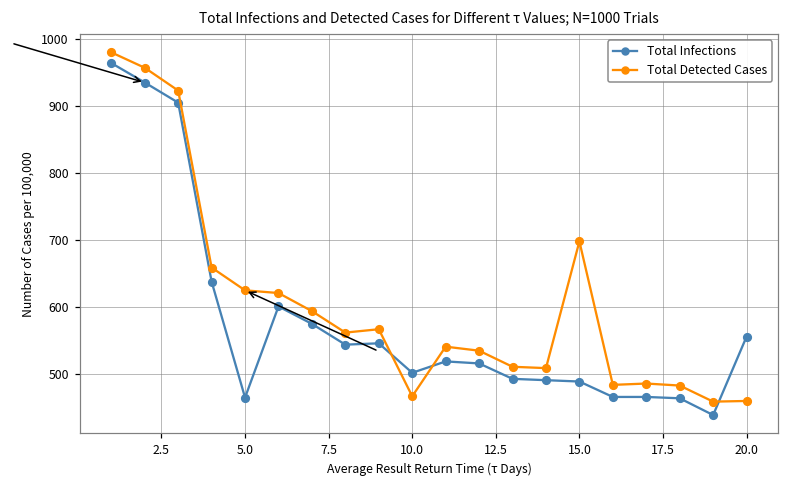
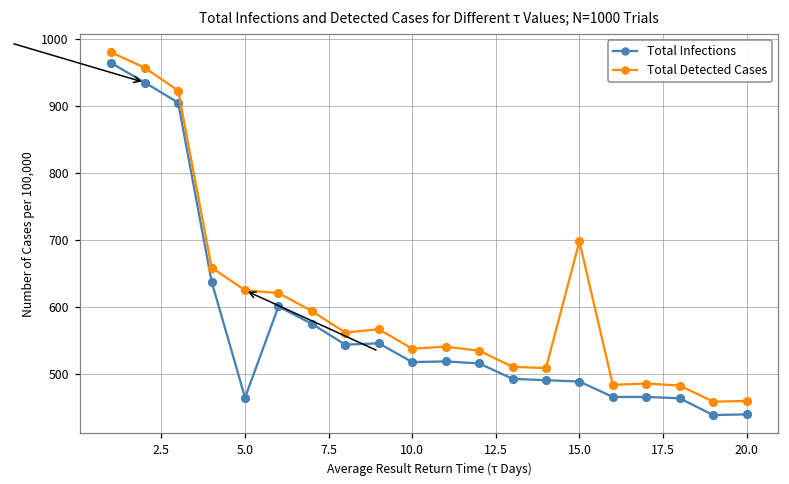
  {
    "Total Infections": {
      "5.0": 470,
-     "10.0": 500,
+     "10.0": 520,
      "15.0": 490,
-     "20.0": 560
+     "20.0": 440
    },
    "Total Detected Cases": {
      "5.0": 630,
-     "10.0": 470,
+     "10.0": 540,
      "15.0": 700,
      "20.0": 460
    }
  }
